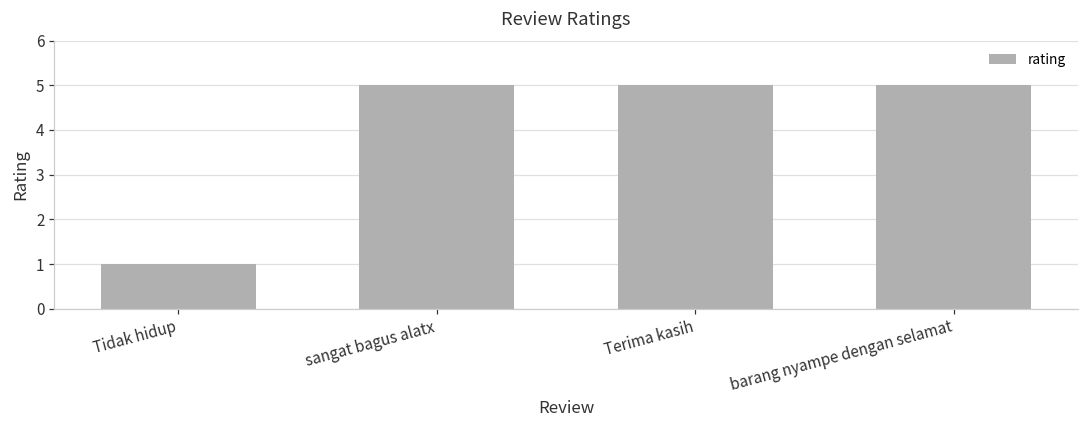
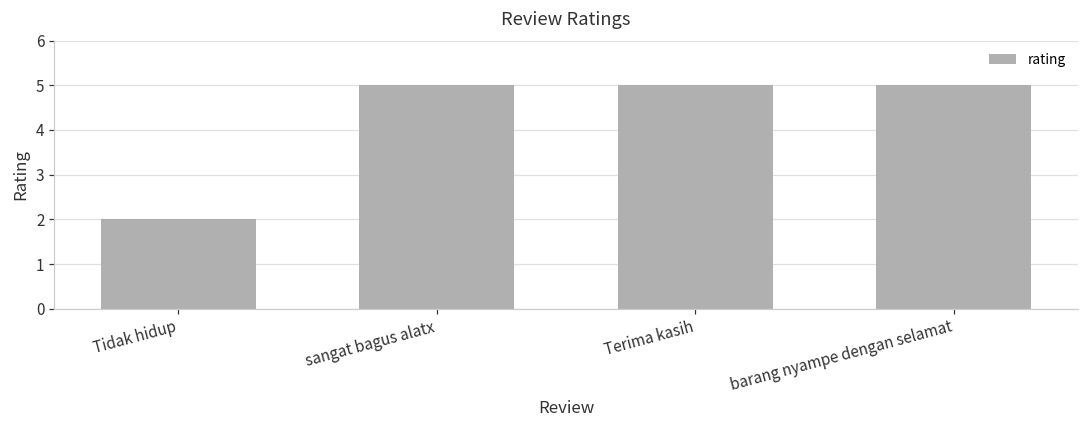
  {
-   "Tidak hidup": 1,
+   "Tidak hidup": 2,
    "sangat bagus alatx": 5,
    "Terima kasih": 5,
    "barang nyampe dengan selamat": 5
  }
